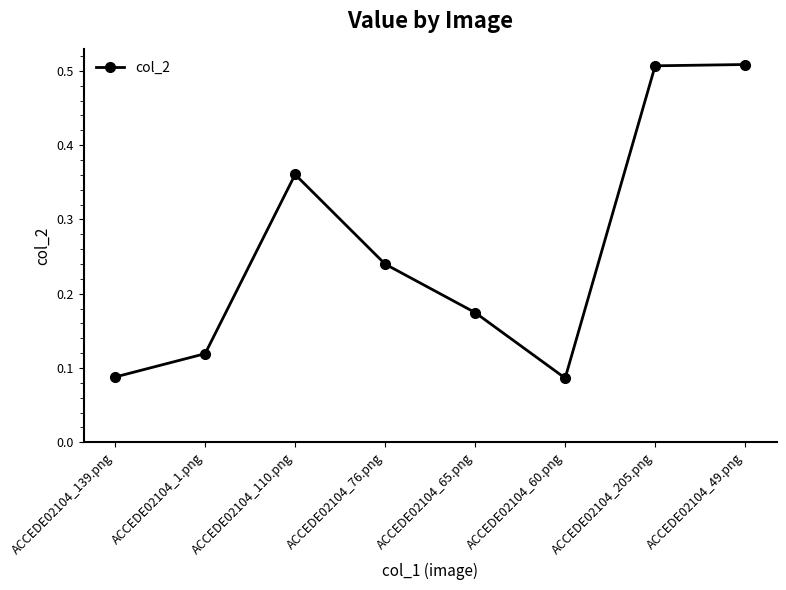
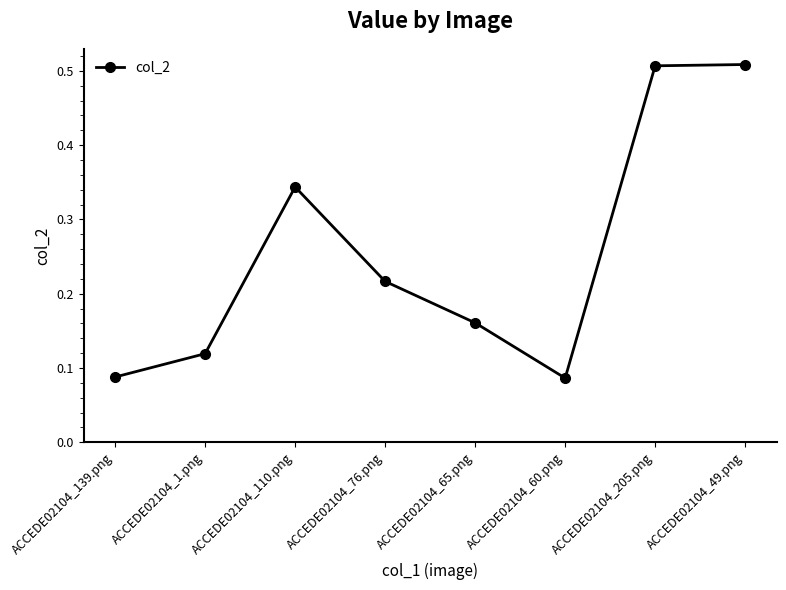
  {
    "ACCEDE02104_139.png": 0.09,
    "ACCEDE02104_1.png": 0.12,
-   "ACCEDE02104_110.png": 0.36,
-   "ACCEDE02104_76.png": 0.24,
-   "ACCEDE02104_65.png": 0.17,
+   "ACCEDE02104_110.png": 0.34,
+   "ACCEDE02104_76.png": 0.22,
+   "ACCEDE02104_65.png": 0.16,
    "ACCEDE02104_60.png": 0.09,
    "ACCEDE02104_205.png": 0.51,
    "ACCEDE02104_49.png": 0.51
  }
